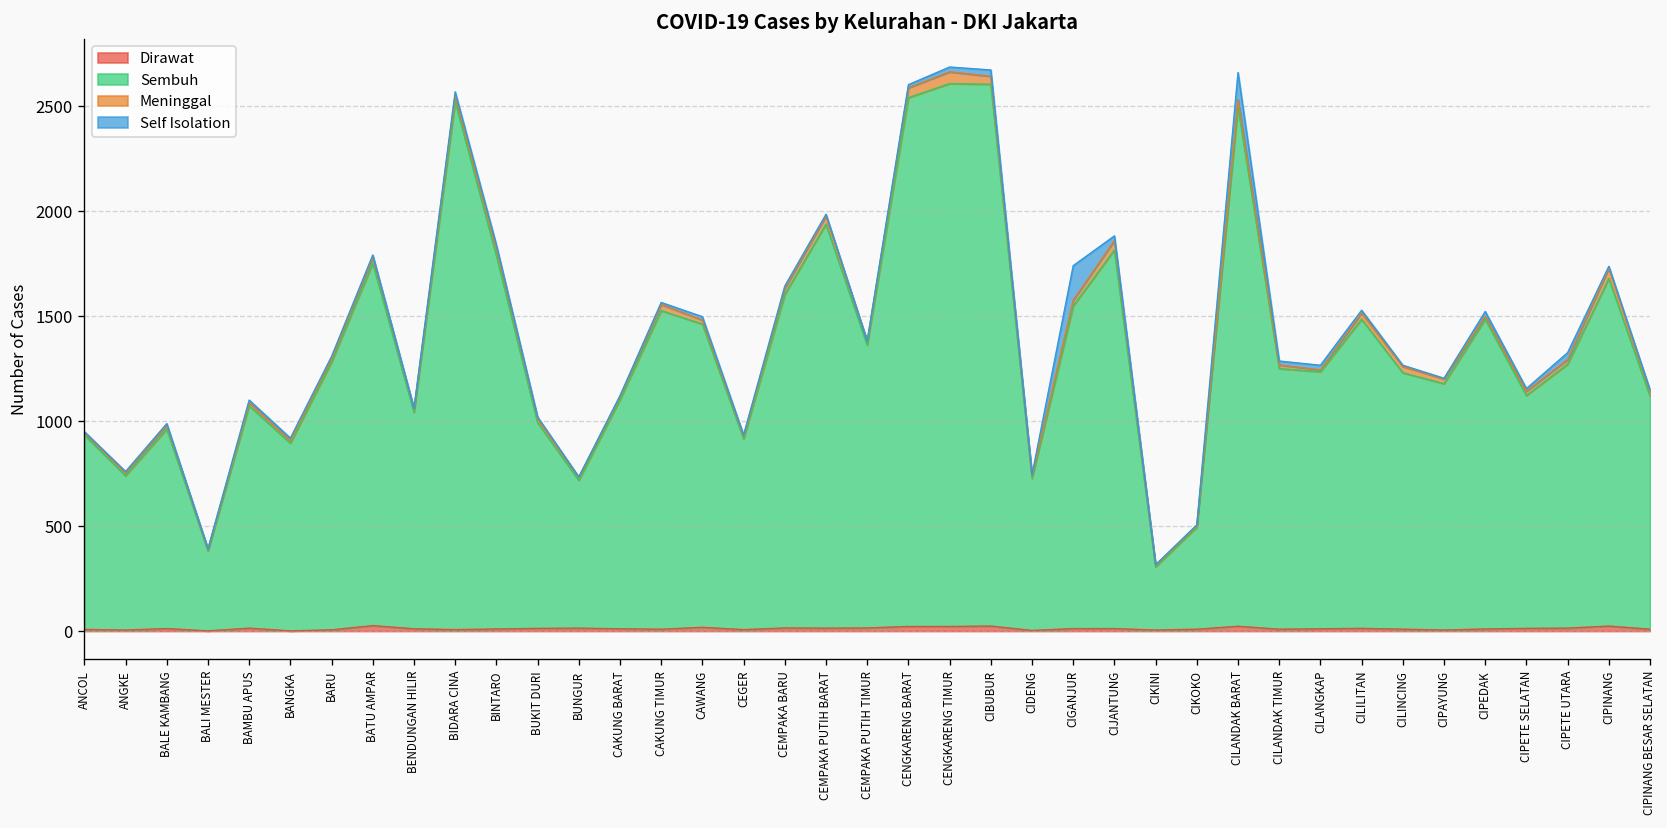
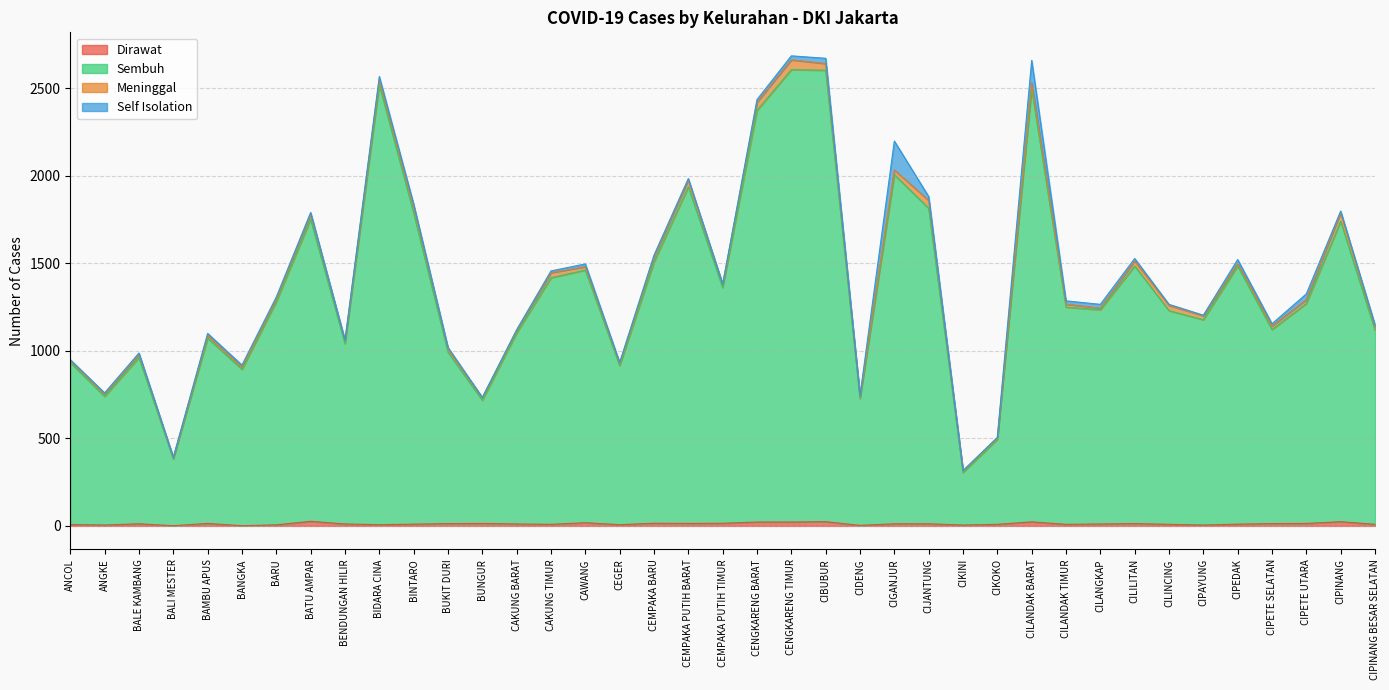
  {
    "Sembuh": {
      "BALE KAMBANG": 950,
      "BAMBU APUS": 1060,
      "BARU": 1280,
      "BATU AMPAR": 1730,
      "BENDUNGAN HILIR": 1030,
      "BIDARA CINA": 2510,
      "BINTARO": 1780,
      "BUKIT DURI": 980,
      "BUNGUR": 700,
      "CAKUNG BARAT": 1090,
-     "CAKUNG TIMUR": 1520,
+     "CAKUNG TIMUR": 1410,
      "CAWANG": 1440,
-     "CEMPAKA BARU": 1590,
+     "CEMPAKA BARU": 1490,
      "CEMPAKA PUTIH BARAT": 1920,
      "CEMPAKA PUTIH TIMUR": 1350,
-     "CENGKARENG BARAT": 2520,
+     "CENGKARENG BARAT": 2350,
      "CENGKARENG TIMUR": 2590,
      "CIBUBUR": 2580,
-     "CIGANJUR": 1540,
+     "CIGANJUR": 2000,
      "CIJANTUNG": 1800,
      "CILANDAK BARAT": 2470,
      "CILANDAK TIMUR": 1240,
      "CILILITAN": 1470,
      "CILINCING": 1220,
      "CIPAYUNG": 1170,
      "CIPETE SELATAN": 1110,
      "CIPETE UTARA": 1260,
-     "CIPINANG": 1660,
+     "CIPINANG": 1720,
      "CIPINANG BESAR SELATAN": 1110
    },
    "Self Isolation": {
      "BIDARA CINA": 20,
      "CAWANG": 20,
      "CENGKARENG BARAT": 20,
      "CENGKARENG TIMUR": 20,
      "CIBUBUR": 30,
      "CIGANJUR": 170,
      "CIJANTUNG": 20,
      "CILANDAK BARAT": 130,
      "CILANDAK TIMUR": 20,
      "CILANGKAP": 20,
      "CIPEDAK": 20,
      "CIPETE UTARA": 30
    }
  }
